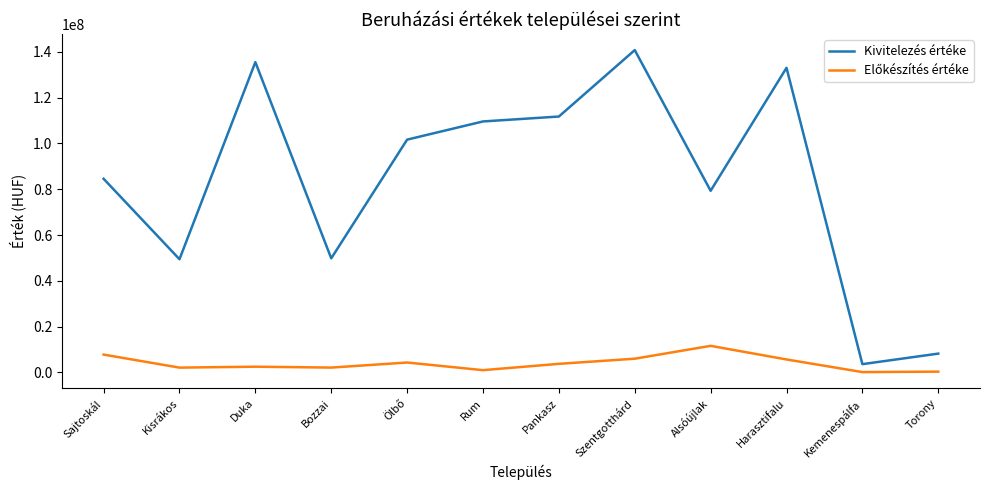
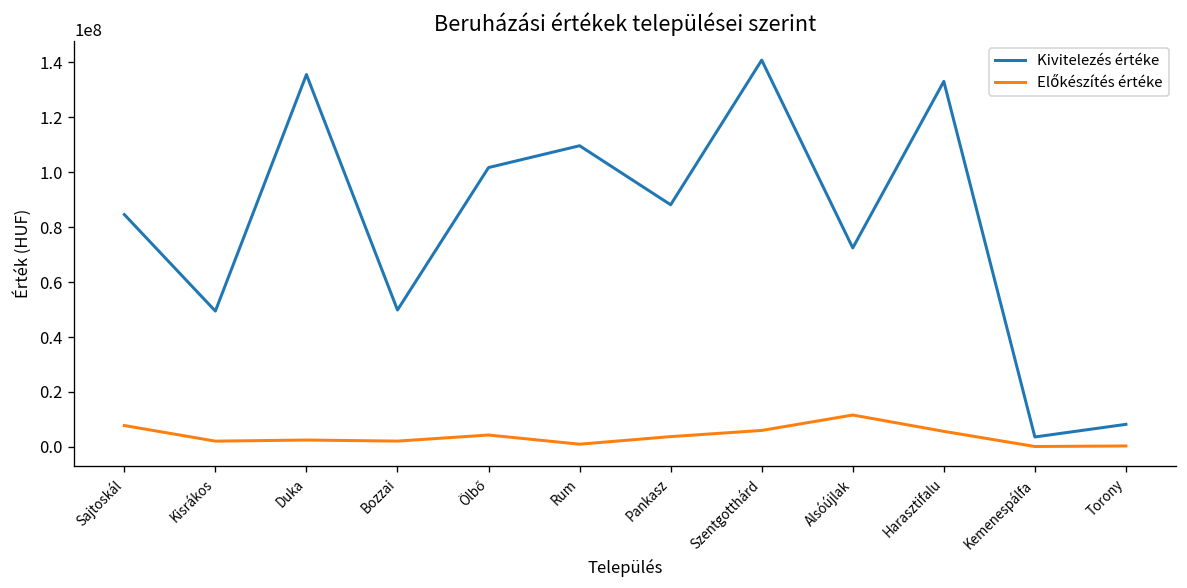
  {
    "Kivitelezés értéke": {
      "Sajtoskál": 85000000,
      "Kisrákos": 49000000,
      "Duka": 136000000,
      "Bozzai": 50000000,
      "Ölbő": 102000000,
      "Rum": 110000000,
-     "Pankasz": 112000000,
+     "Pankasz": 88000000,
      "Szentgotthárd": 141000000,
-     "Alsóújlak": 79000000,
+     "Alsóújlak": 72000000,
      "Harasztifalu": 133000000,
      "Kemenespálfa": 4000000,
      "Torony": 8000000
    },
    "Előkészítés értéke": {
      "Sajtoskál": 8000000,
      "Kisrákos": 2000000,
      "Duka": 3000000,
      "Bozzai": 2000000,
      "Ölbő": 4000000,
      "Rum": 1000000,
      "Pankasz": 4000000,
      "Szentgotthárd": 6000000,
      "Alsóújlak": 12000000,
      "Harasztifalu": 6000000,
      "Kemenespálfa": 0,
      "Torony": 0
    }
  }
